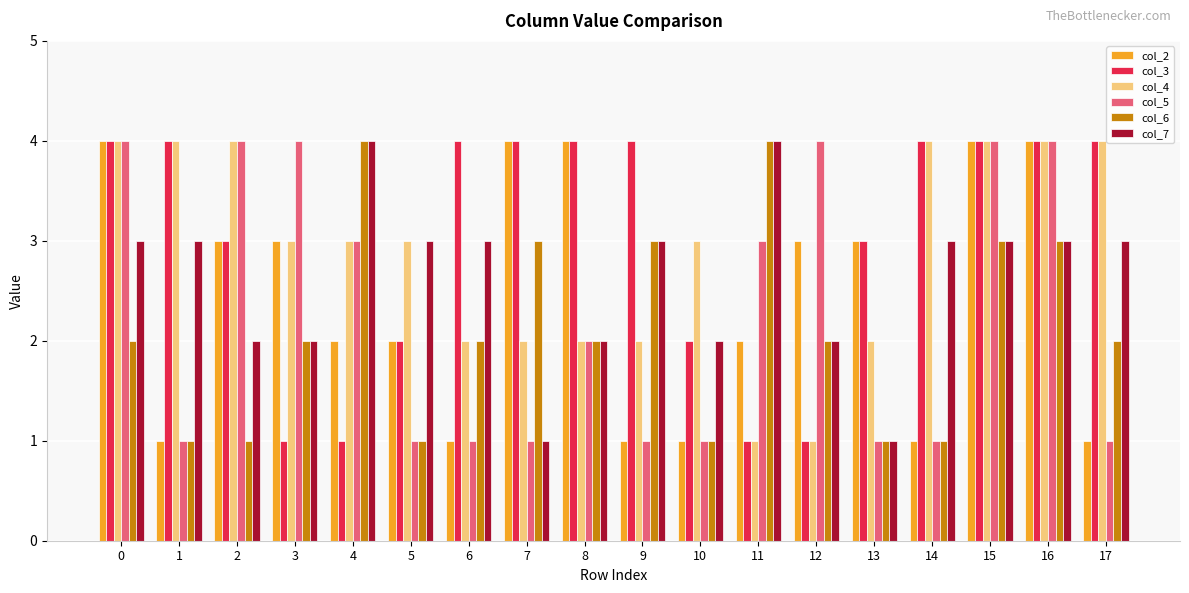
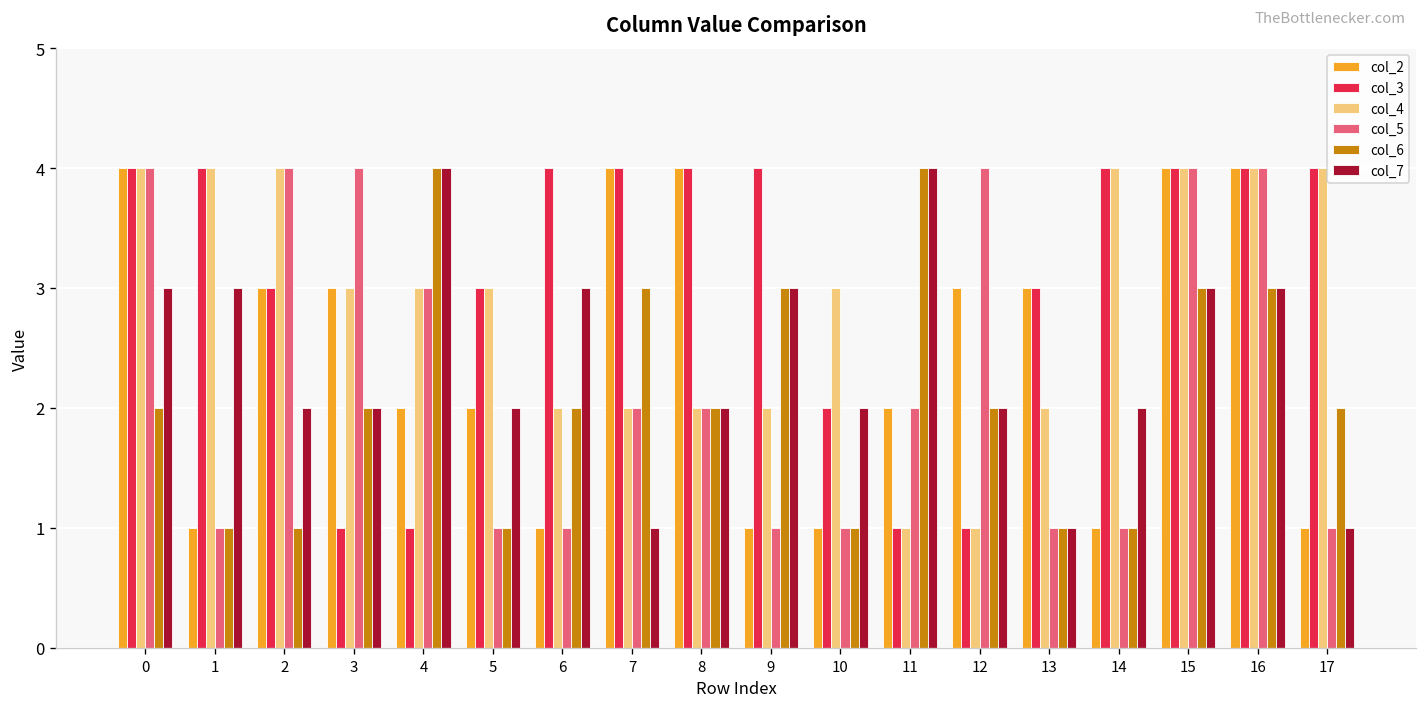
  {
    "col_2": {
      "0": 4,
      "1": 1,
      "2": 3,
      "3": 3,
      "4": 2,
      "5": 2,
      "6": 1,
      "7": 4,
      "8": 4,
      "9": 1,
      "10": 1,
      "11": 2,
      "12": 3,
      "13": 3,
      "14": 1,
      "15": 4,
      "16": 4,
      "17": 1
    },
    "col_3": {
      "0": 4,
      "1": 4,
      "2": 3,
      "3": 1,
      "4": 1,
-     "5": 2,
+     "5": 3,
      "6": 4,
      "7": 4,
      "8": 4,
      "9": 4,
      "10": 2,
      "11": 1,
      "12": 1,
      "13": 3,
      "14": 4,
      "15": 4,
      "16": 4,
      "17": 4
    },
    "col_4": {
      "0": 4,
      "1": 4,
      "2": 4,
      "3": 3,
      "4": 3,
      "5": 3,
      "6": 2,
      "7": 2,
      "8": 2,
      "9": 2,
      "10": 3,
      "11": 1,
      "12": 1,
      "13": 2,
      "14": 4,
      "15": 4,
      "16": 4,
      "17": 4
    },
    "col_5": {
      "0": 4,
      "1": 1,
      "2": 4,
      "3": 4,
      "4": 3,
      "5": 1,
      "6": 1,
-     "7": 1,
+     "7": 2,
      "8": 2,
      "9": 1,
      "10": 1,
-     "11": 3,
+     "11": 2,
      "12": 4,
      "13": 1,
      "14": 1,
      "15": 4,
      "16": 4,
      "17": 1
    },
    "col_6": {
      "0": 2,
      "1": 1,
      "2": 1,
      "3": 2,
      "4": 4,
      "5": 1,
      "6": 2,
      "7": 3,
      "8": 2,
      "9": 3,
      "10": 1,
      "11": 4,
      "12": 2,
      "13": 1,
      "14": 1,
      "15": 3,
      "16": 3,
      "17": 2
    },
    "col_7": {
      "0": 3,
      "1": 3,
      "2": 2,
      "3": 2,
      "4": 4,
-     "5": 3,
+     "5": 2,
      "6": 3,
      "7": 1,
      "8": 2,
      "9": 3,
      "10": 2,
      "11": 4,
      "12": 2,
      "13": 1,
-     "14": 3,
+     "14": 2,
      "15": 3,
      "16": 3,
-     "17": 3
+     "17": 1
    }
  }
